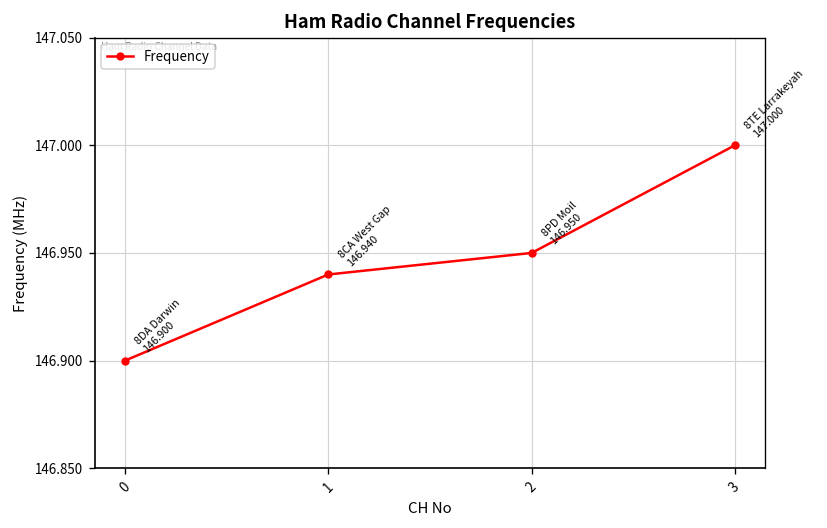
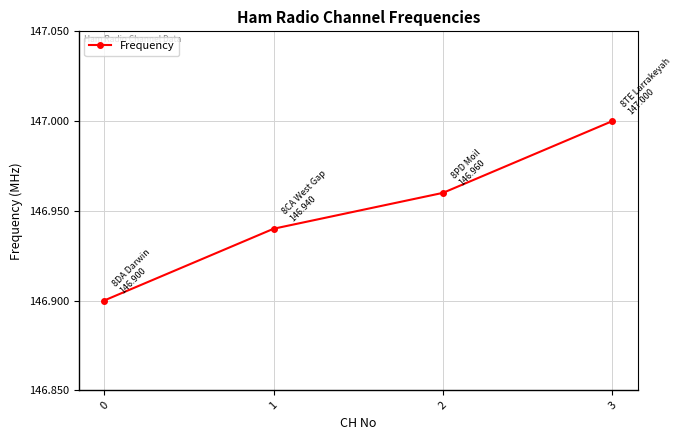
  {
    "0": 146.900,
    "1": 146.940,
-   "2": 146.950,
+   "2": 146.960,
    "3": 147.000
  }
